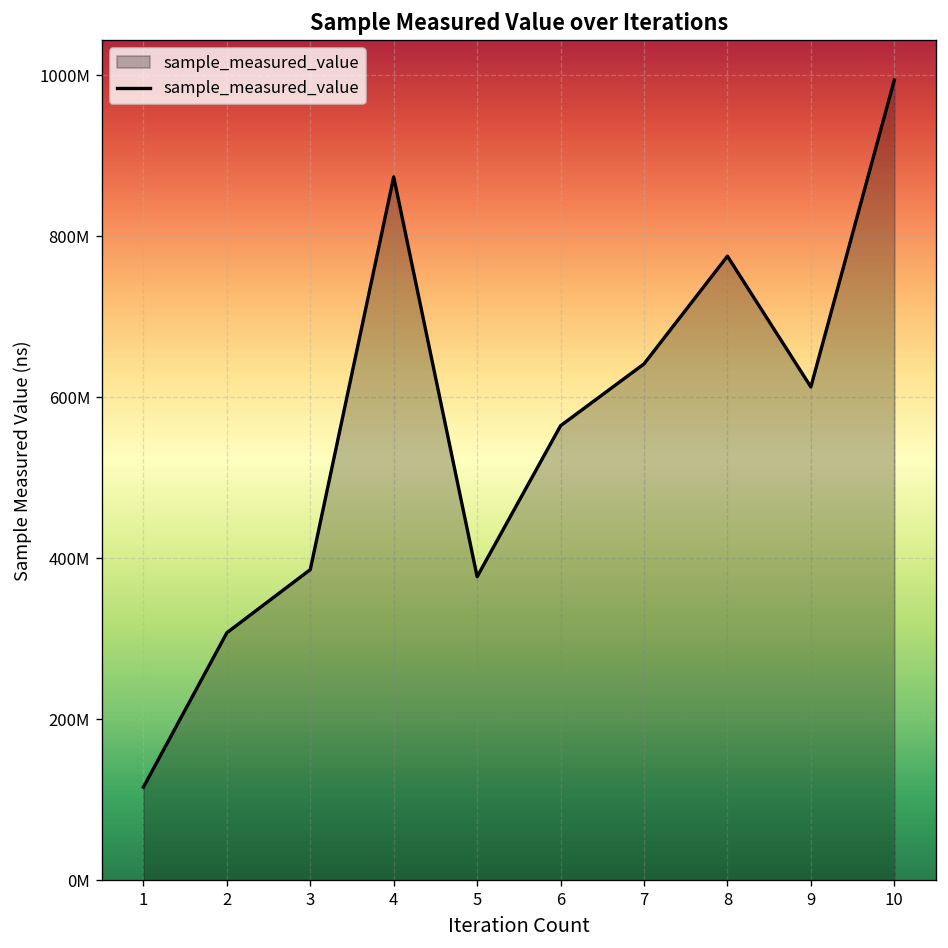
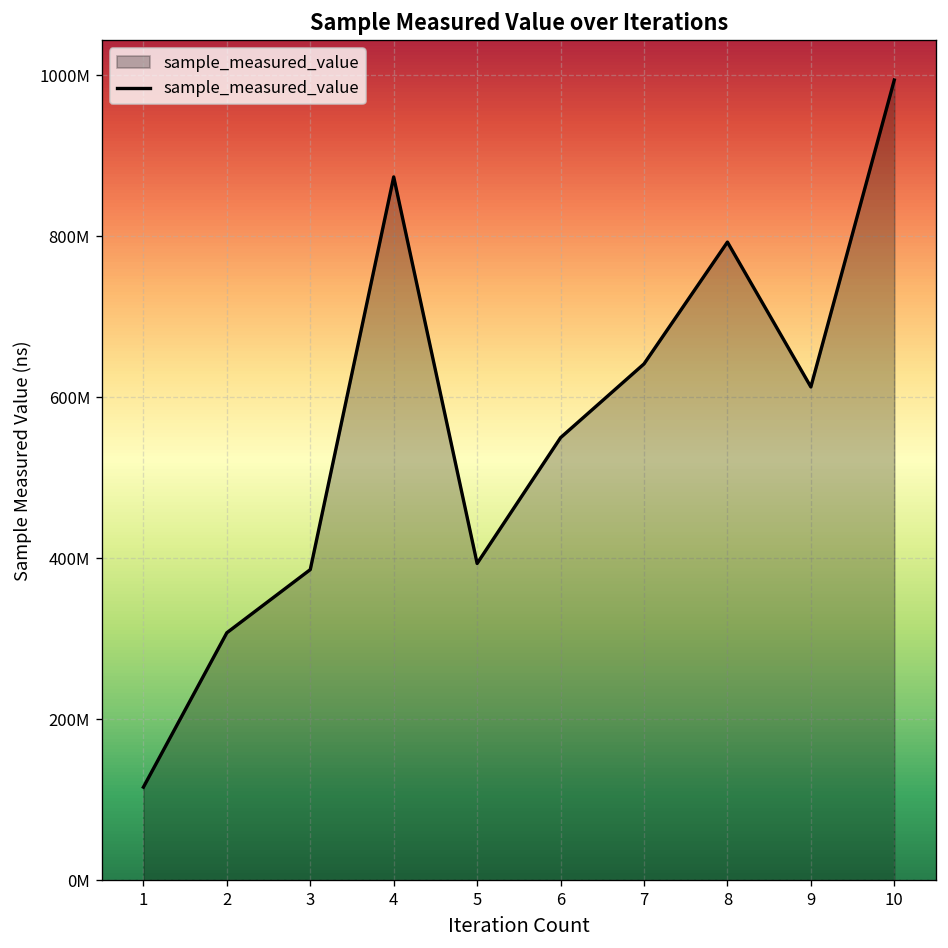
  {
    "1": 120000000,
    "2": 310000000,
    "3": 390000000,
    "4": 870000000,
-   "5": 380000000,
-   "6": 560000000,
+   "5": 390000000,
+   "6": 550000000,
    "7": 640000000,
-   "8": 780000000,
+   "8": 790000000,
    "9": 610000000,
    "10": 990000000
  }
